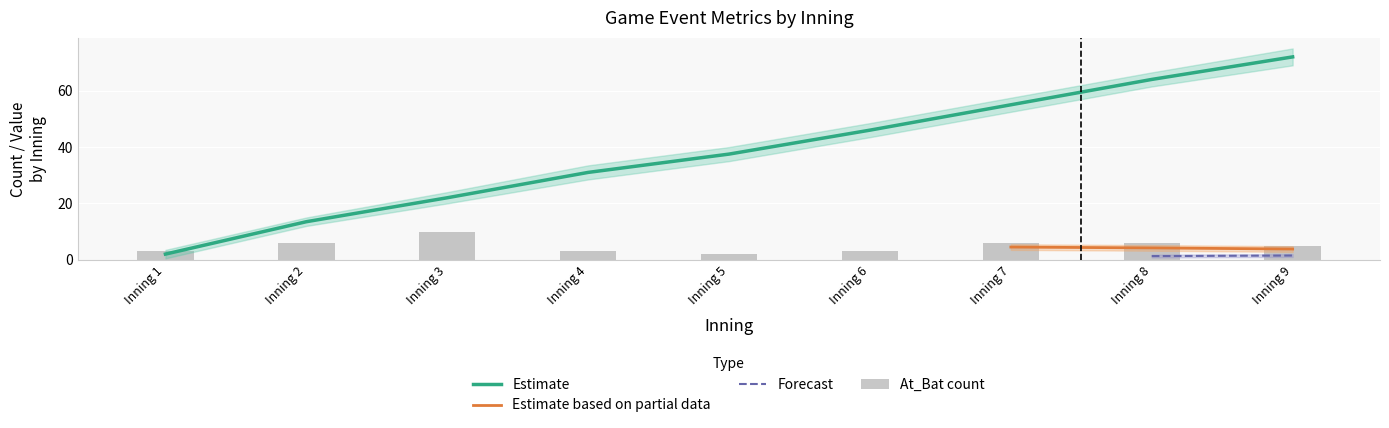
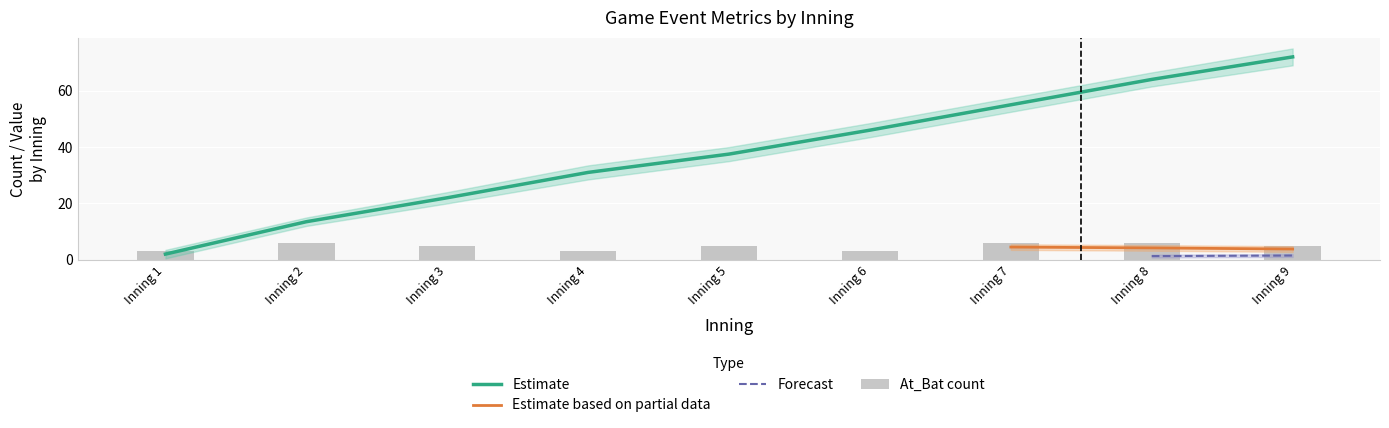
  {
    "At_Bat count": {
      "Inning 1": 3,
      "Inning 2": 6,
-     "Inning 3": 10,
+     "Inning 3": 5,
      "Inning 4": 3,
-     "Inning 5": 2,
+     "Inning 5": 5,
      "Inning 6": 3,
      "Inning 7": 6,
      "Inning 8": 6,
      "Inning 9": 5
    },
    "Estimate based on partial data": {
      "Inning 7": 5,
      "Inning 8": 4,
      "Inning 9": 4
    }
  }
